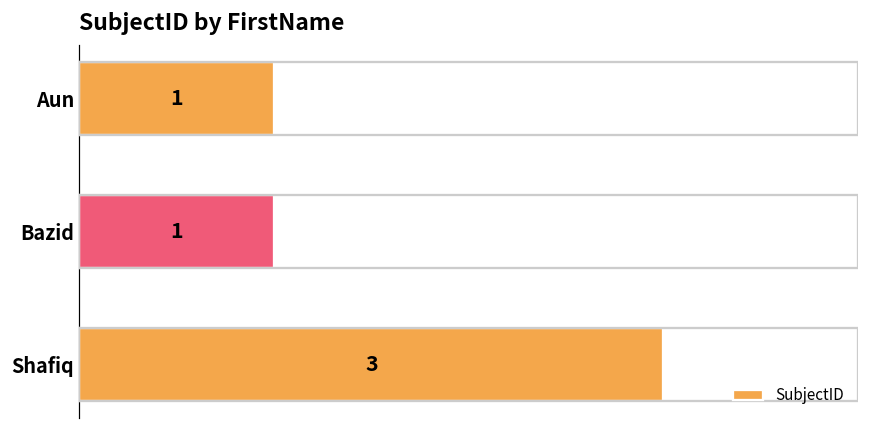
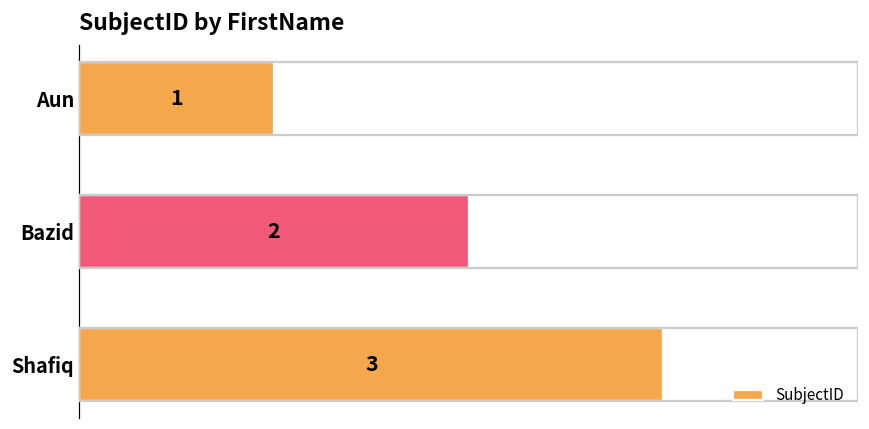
  {
    "Aun": 1,
-   "Bazid": 1,
+   "Bazid": 2,
    "Shafiq": 3
  }
